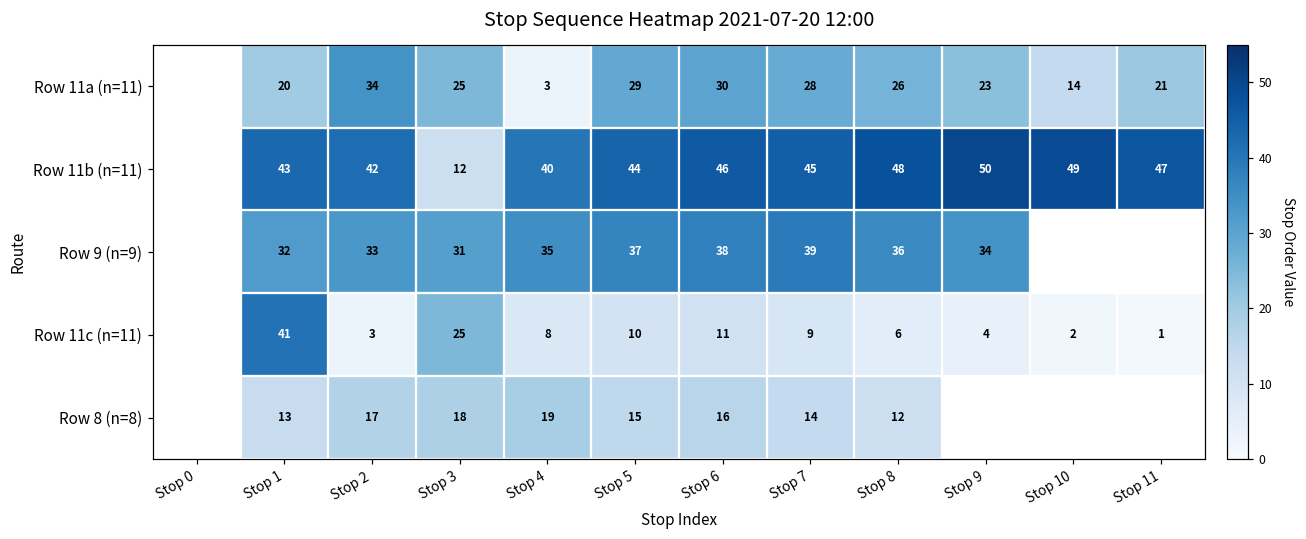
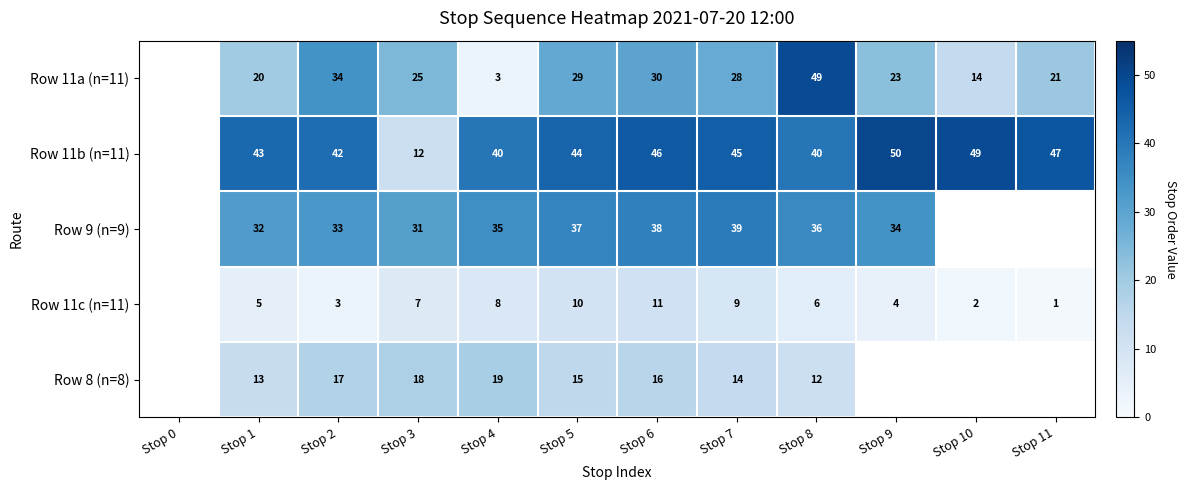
  {
    "Row 11a (n=11)": {
      "Stop 1": 20,
      "Stop 2": 34,
      "Stop 3": 25,
      "Stop 4": 3,
      "Stop 5": 29,
      "Stop 6": 30,
      "Stop 7": 28,
-     "Stop 8": 26,
+     "Stop 8": 49,
      "Stop 9": 23,
      "Stop 10": 14,
      "Stop 11": 21
    },
    "Row 11b (n=11)": {
      "Stop 1": 43,
      "Stop 2": 42,
      "Stop 3": 12,
      "Stop 4": 40,
      "Stop 5": 44,
      "Stop 6": 46,
      "Stop 7": 45,
-     "Stop 8": 48,
+     "Stop 8": 40,
      "Stop 9": 50,
      "Stop 10": 49,
      "Stop 11": 47
    },
    "Row 9 (n=9)": {
      "Stop 1": 32,
      "Stop 2": 33,
      "Stop 3": 31,
      "Stop 4": 35,
      "Stop 5": 37,
      "Stop 6": 38,
      "Stop 7": 39,
      "Stop 8": 36,
      "Stop 9": 34
    },
    "Row 11c (n=11)": {
-     "Stop 1": 41,
+     "Stop 1": 5,
      "Stop 2": 3,
-     "Stop 3": 25,
+     "Stop 3": 7,
      "Stop 4": 8,
      "Stop 5": 10,
      "Stop 6": 11,
      "Stop 7": 9,
      "Stop 8": 6,
      "Stop 9": 4,
      "Stop 10": 2,
      "Stop 11": 1
    },
    "Row 8 (n=8)": {
      "Stop 1": 13,
      "Stop 2": 17,
      "Stop 3": 18,
      "Stop 4": 19,
      "Stop 5": 15,
      "Stop 6": 16,
      "Stop 7": 14,
      "Stop 8": 12
    }
  }
